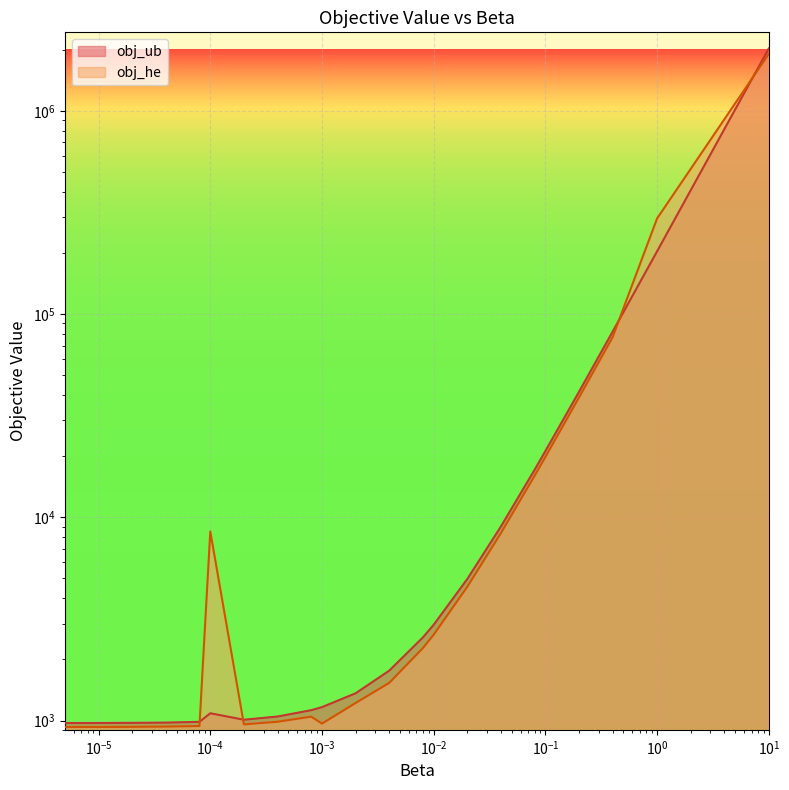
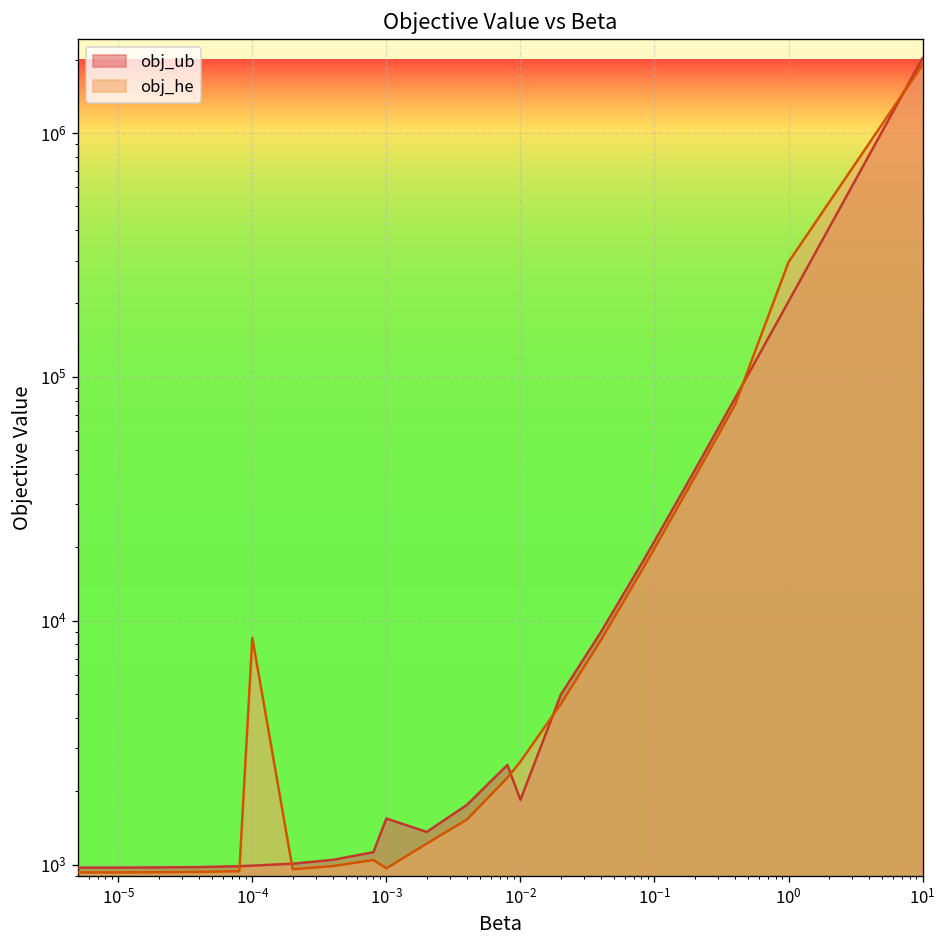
  {
    "obj_ub": {
      "10^-5": 1000,
-     "10^-4": 1100,
-     "10^-3": 1200,
-     "10^-2": 3000,
+     "10^-4": 1000,
+     "10^-3": 1500,
+     "10^-2": 1800,
      "10^-1": 21000,
      "10^0": 200000,
      "10^1": 2000000
    },
    "obj_he": {
      "10^-5": 900,
      "10^-4": 8500,
      "10^-3": 1000,
      "10^-2": 2600,
      "10^-1": 20000,
      "10^0": 300000,
      "10^1": 1900000
    }
  }
